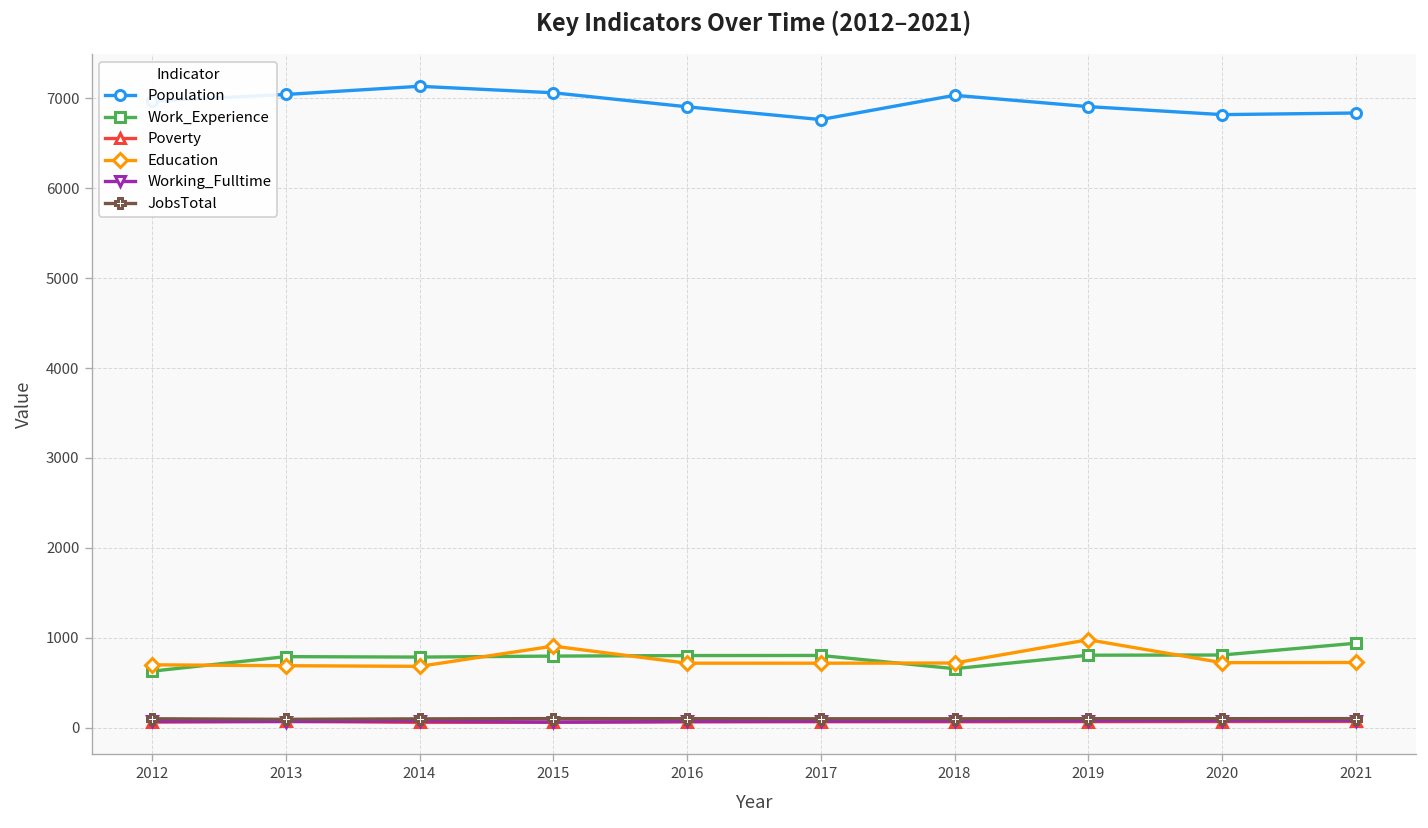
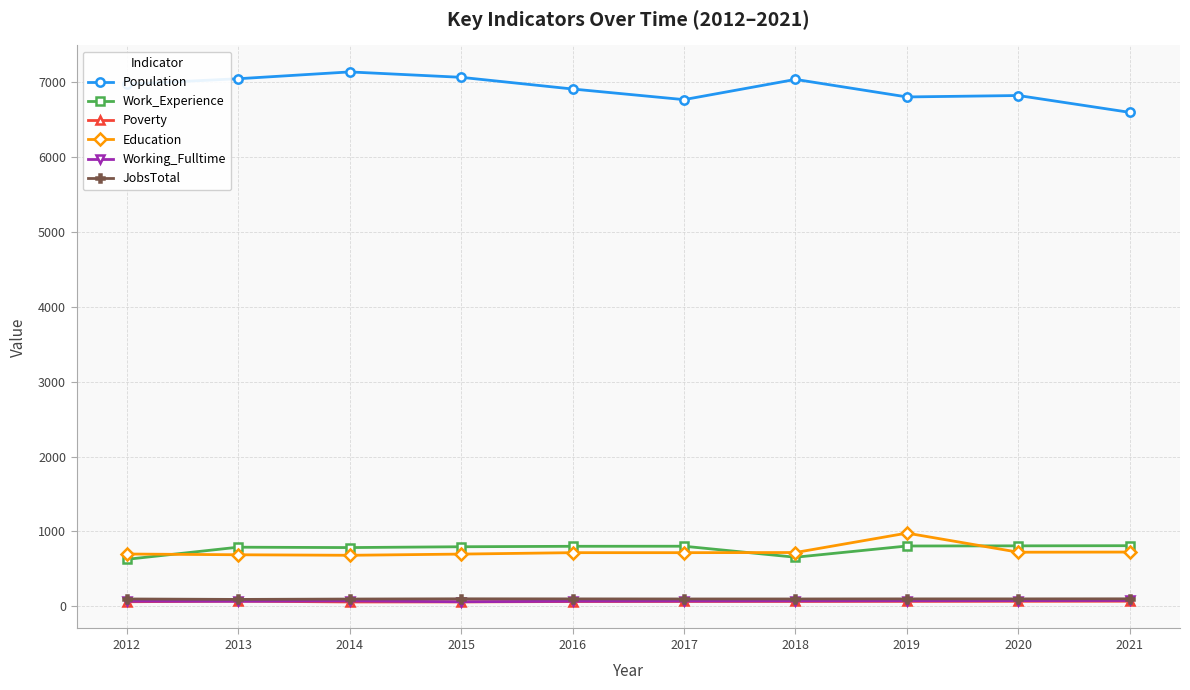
  {
    "Population": {
      "2013": 7000,
      "2014": 7100,
      "2015": 7100,
      "2016": 6900,
      "2017": 6800,
      "2018": 7000,
-     "2019": 6900,
+     "2019": 6800,
      "2020": 6800,
-     "2021": 6800
+     "2021": 6600
    },
    "Work_Experience": {
      "2012": 600,
      "2013": 800,
      "2014": 800,
      "2015": 800,
      "2016": 800,
      "2017": 800,
      "2018": 700,
      "2019": 800,
      "2020": 800,
-     "2021": 900
+     "2021": 800
    },
    "Education": {
      "2012": 700,
      "2013": 700,
      "2014": 700,
-     "2015": 900,
+     "2015": 700,
      "2016": 700,
      "2017": 700,
      "2018": 700,
      "2019": 1000,
      "2020": 700,
      "2021": 700
    },
    "JobsTotal": {
      "2015": 100
    }
  }
